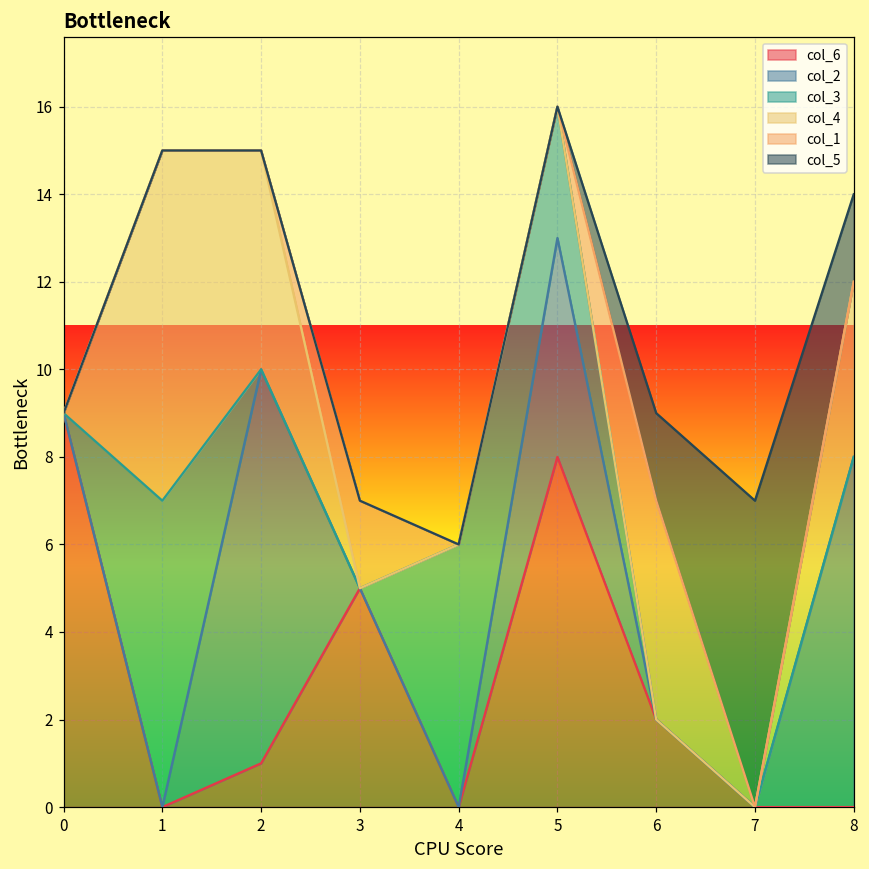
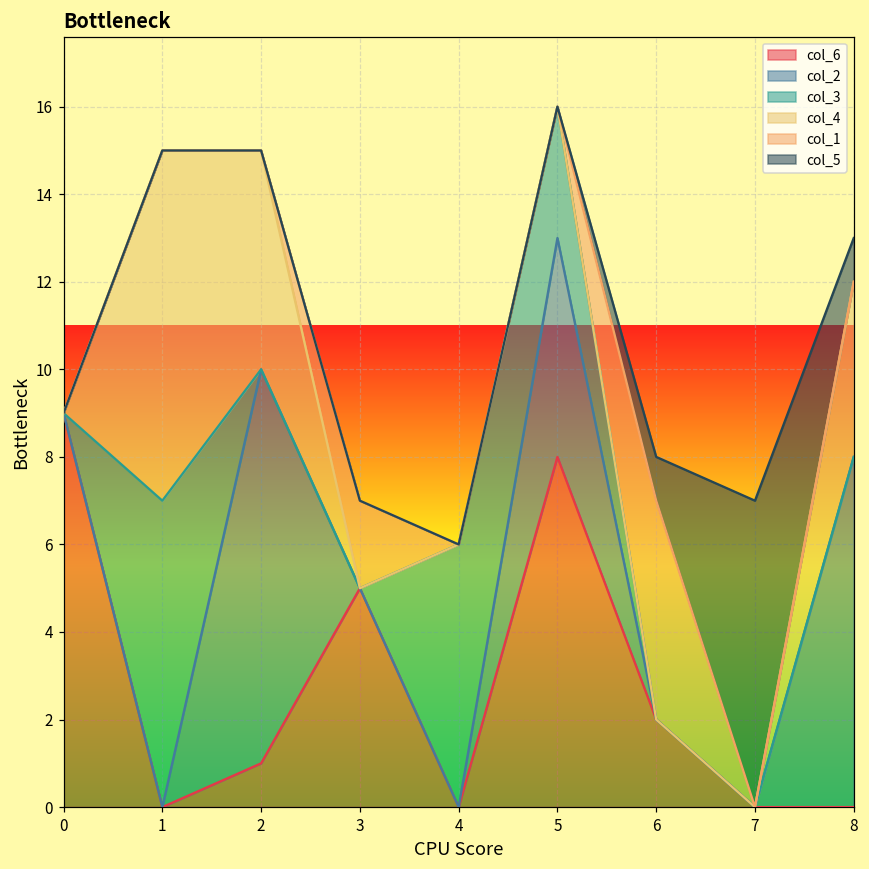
  {
    "col_6": {
      "2": 1,
      "5": 8,
      "8": 0
    },
    "col_5": {
-     "6": 2,
+     "6": 1,
      "7": 7,
-     "8": 2
+     "8": 1
    }
  }
